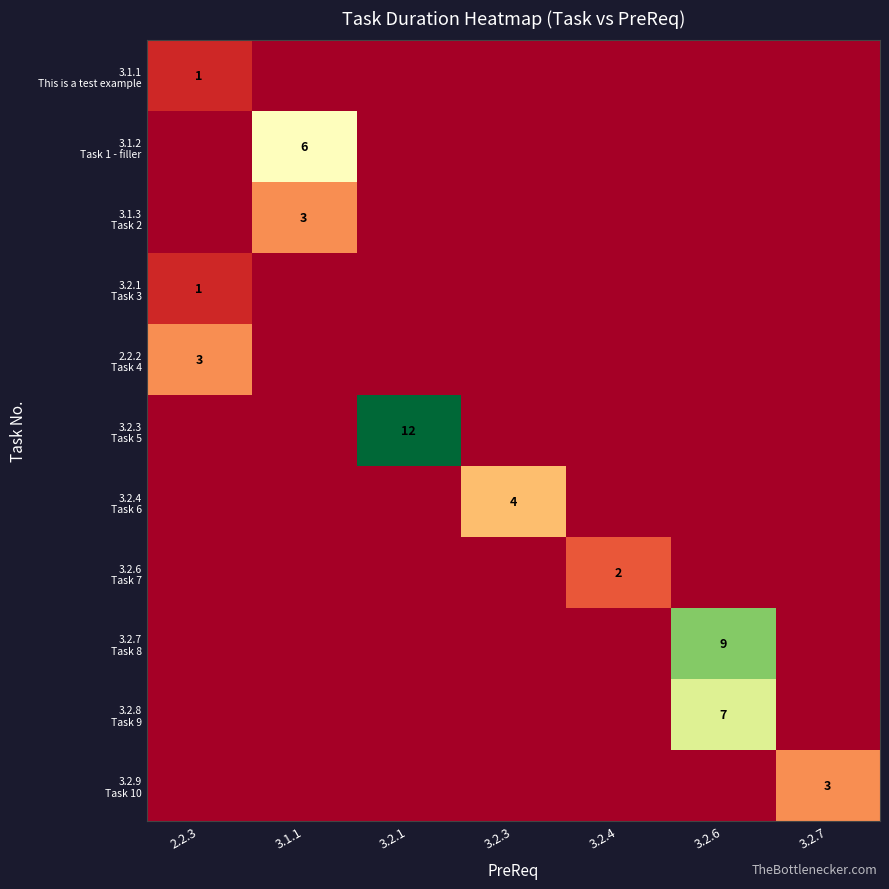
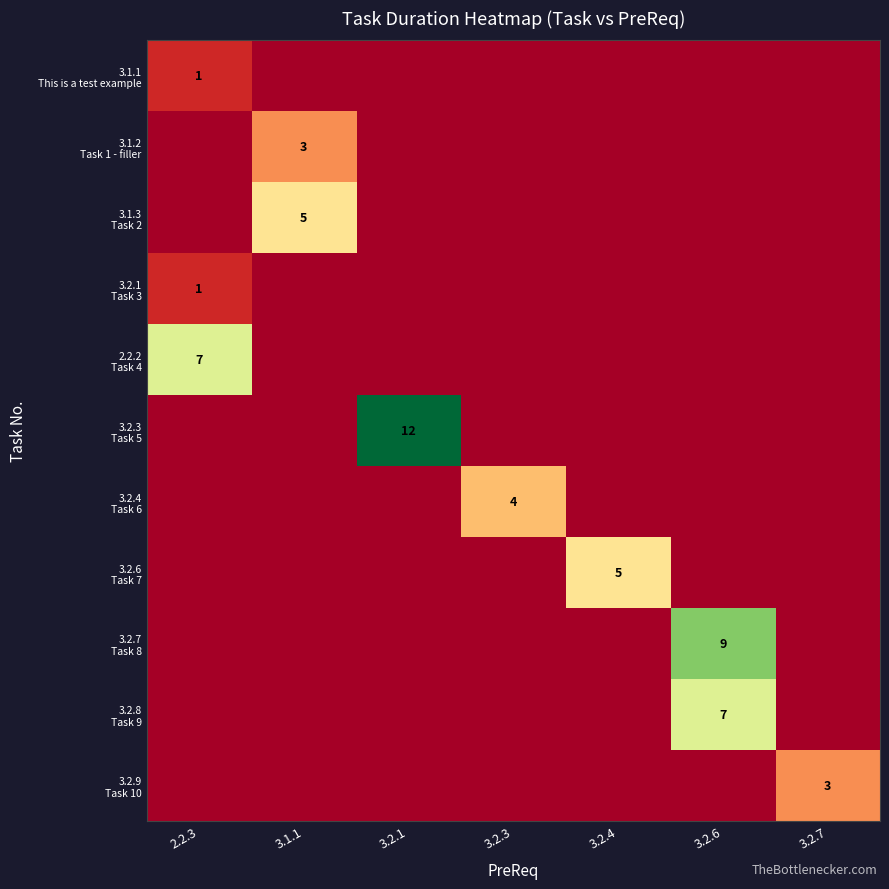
  {
    "3.1.1 This is a test example": {
      "2.2.3": 1
    },
    "3.1.2 Task 1 - filler": {
-     "3.1.1": 6
+     "3.1.1": 3
    },
    "3.1.3 Task 2": {
-     "3.1.1": 3
+     "3.1.1": 5
    },
    "3.2.1 Task 3": {
      "2.2.3": 1
    },
    "2.2.2 Task 4": {
-     "2.2.3": 3
+     "2.2.3": 7
    },
    "3.2.3 Task 5": {
      "3.2.1": 12
    },
    "3.2.4 Task 6": {
      "3.2.3": 4
    },
    "3.2.6 Task 7": {
-     "3.2.4": 2
+     "3.2.4": 5
    },
    "3.2.7 Task 8": {
      "3.2.6": 9
    },
    "3.2.8 Task 9": {
      "3.2.6": 7
    },
    "3.2.9 Task 10": {
      "3.2.7": 3
    }
  }
